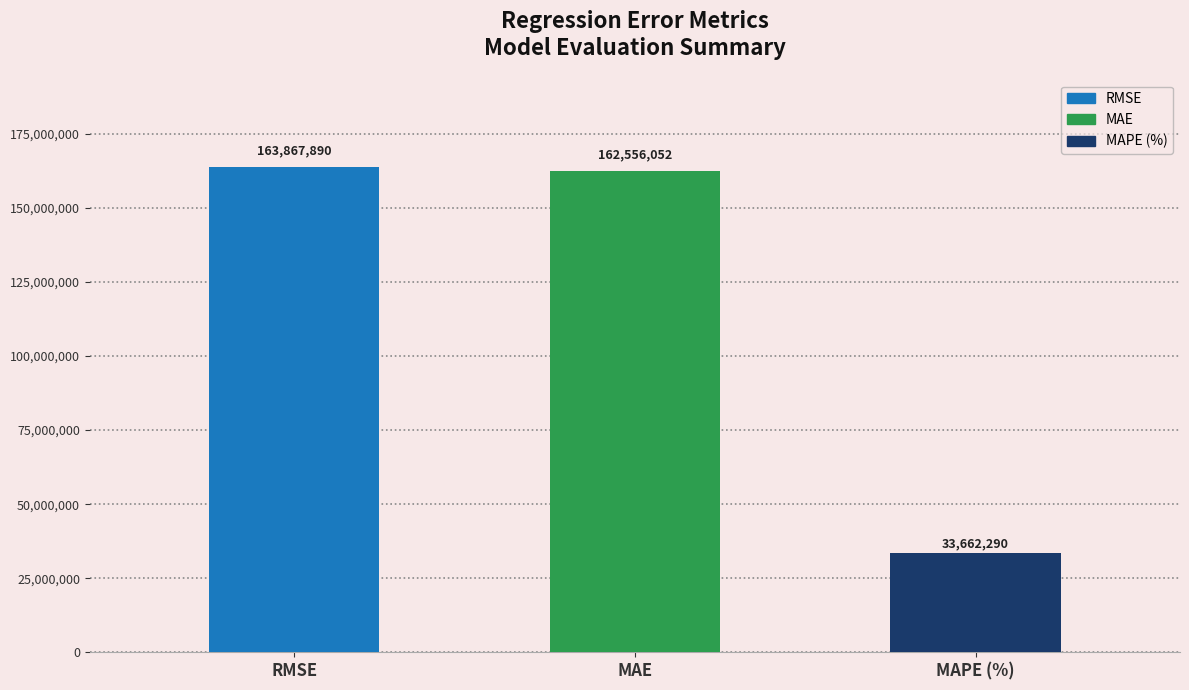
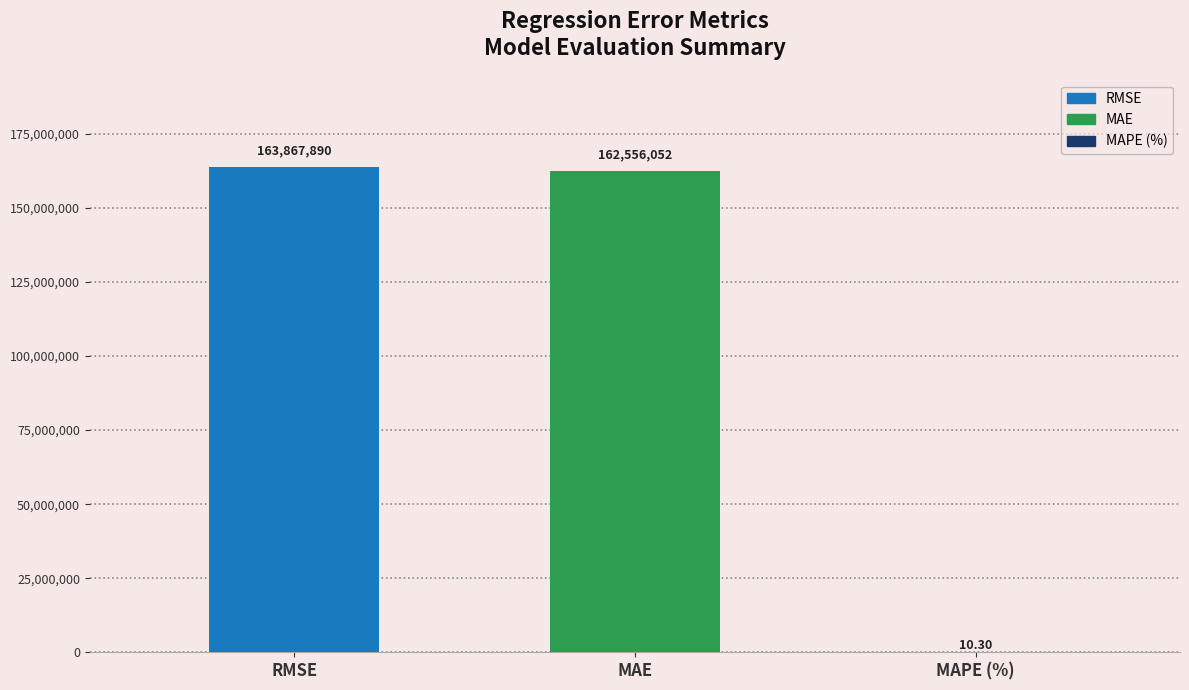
  {
    "RMSE": "163,867,890",
    "MAE": "162,556,052",
-   "MAPE (%)": "33,662,290"
+   "MAPE (%)": "10.30"
  }
